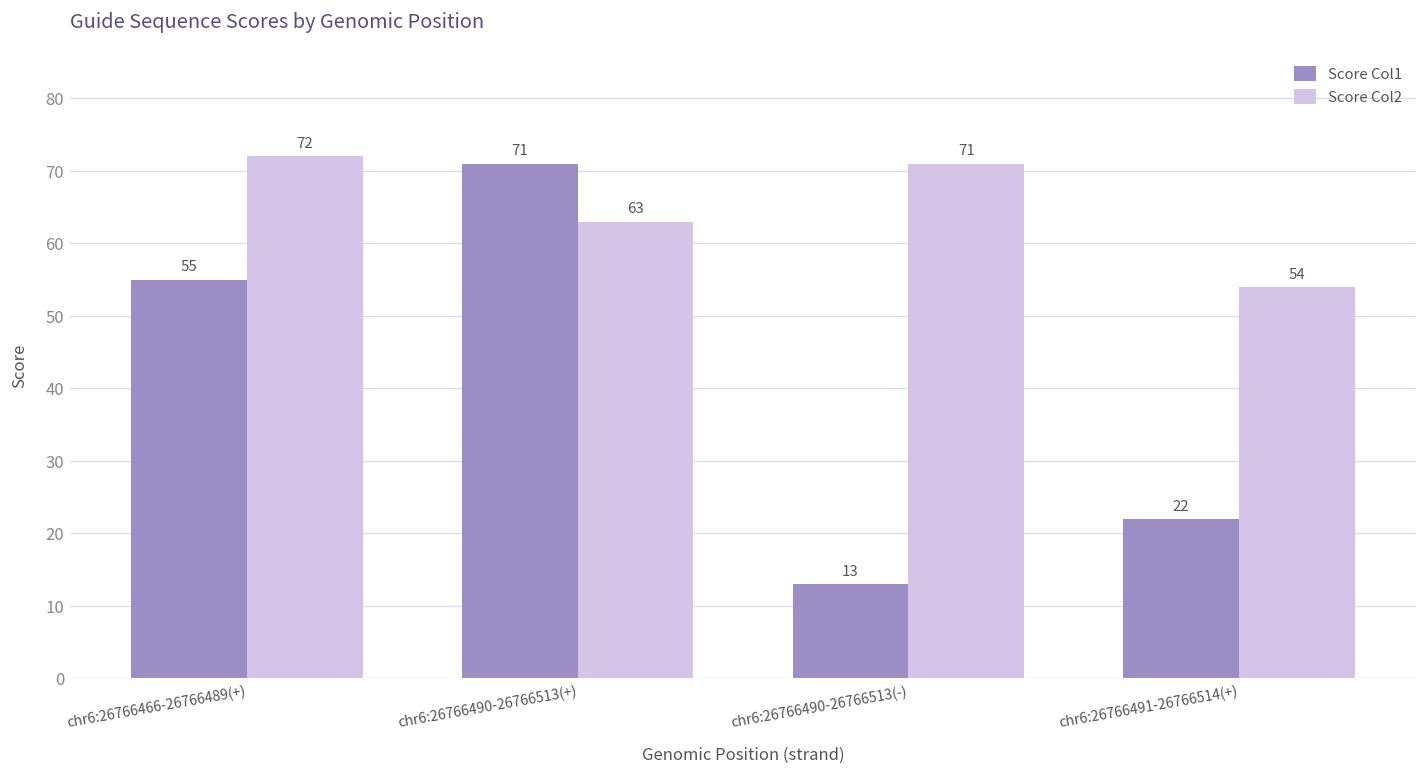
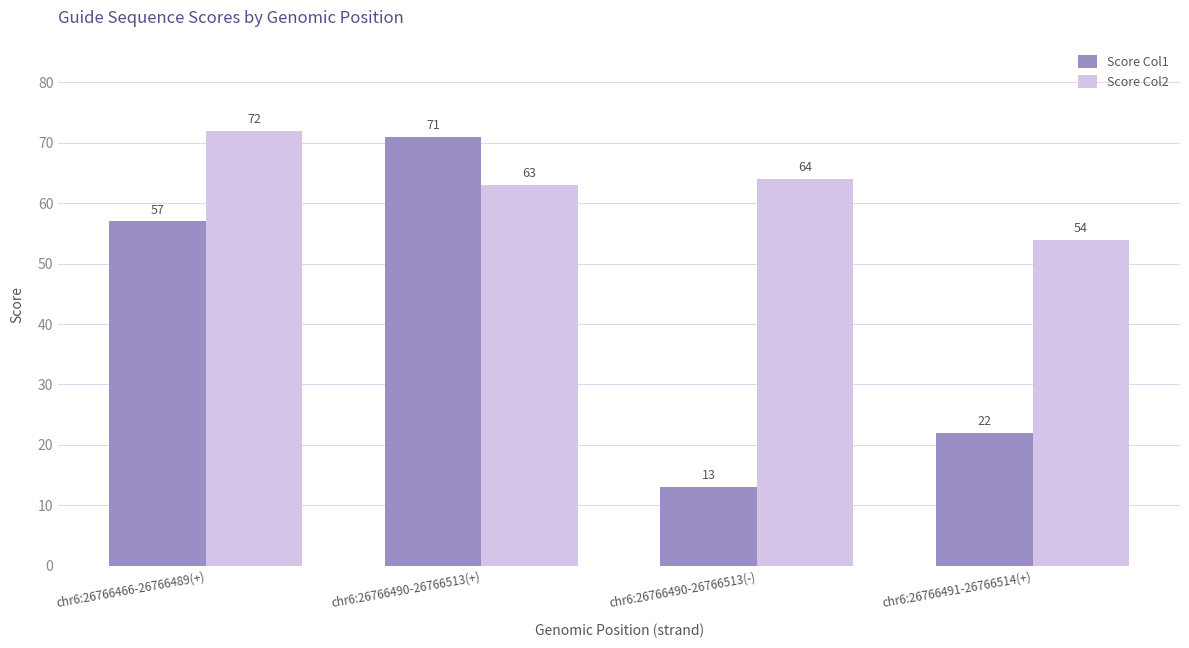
  {
    "Score Col1": {
-     "chr6:26766466-26766489(+)": 55,
+     "chr6:26766466-26766489(+)": 57,
      "chr6:26766490-26766513(+)": 71,
      "chr6:26766490-26766513(-)": 13,
      "chr6:26766491-26766514(+)": 22
    },
    "Score Col2": {
      "chr6:26766466-26766489(+)": 72,
      "chr6:26766490-26766513(+)": 63,
-     "chr6:26766490-26766513(-)": 71,
+     "chr6:26766490-26766513(-)": 64,
      "chr6:26766491-26766514(+)": 54
    }
  }
